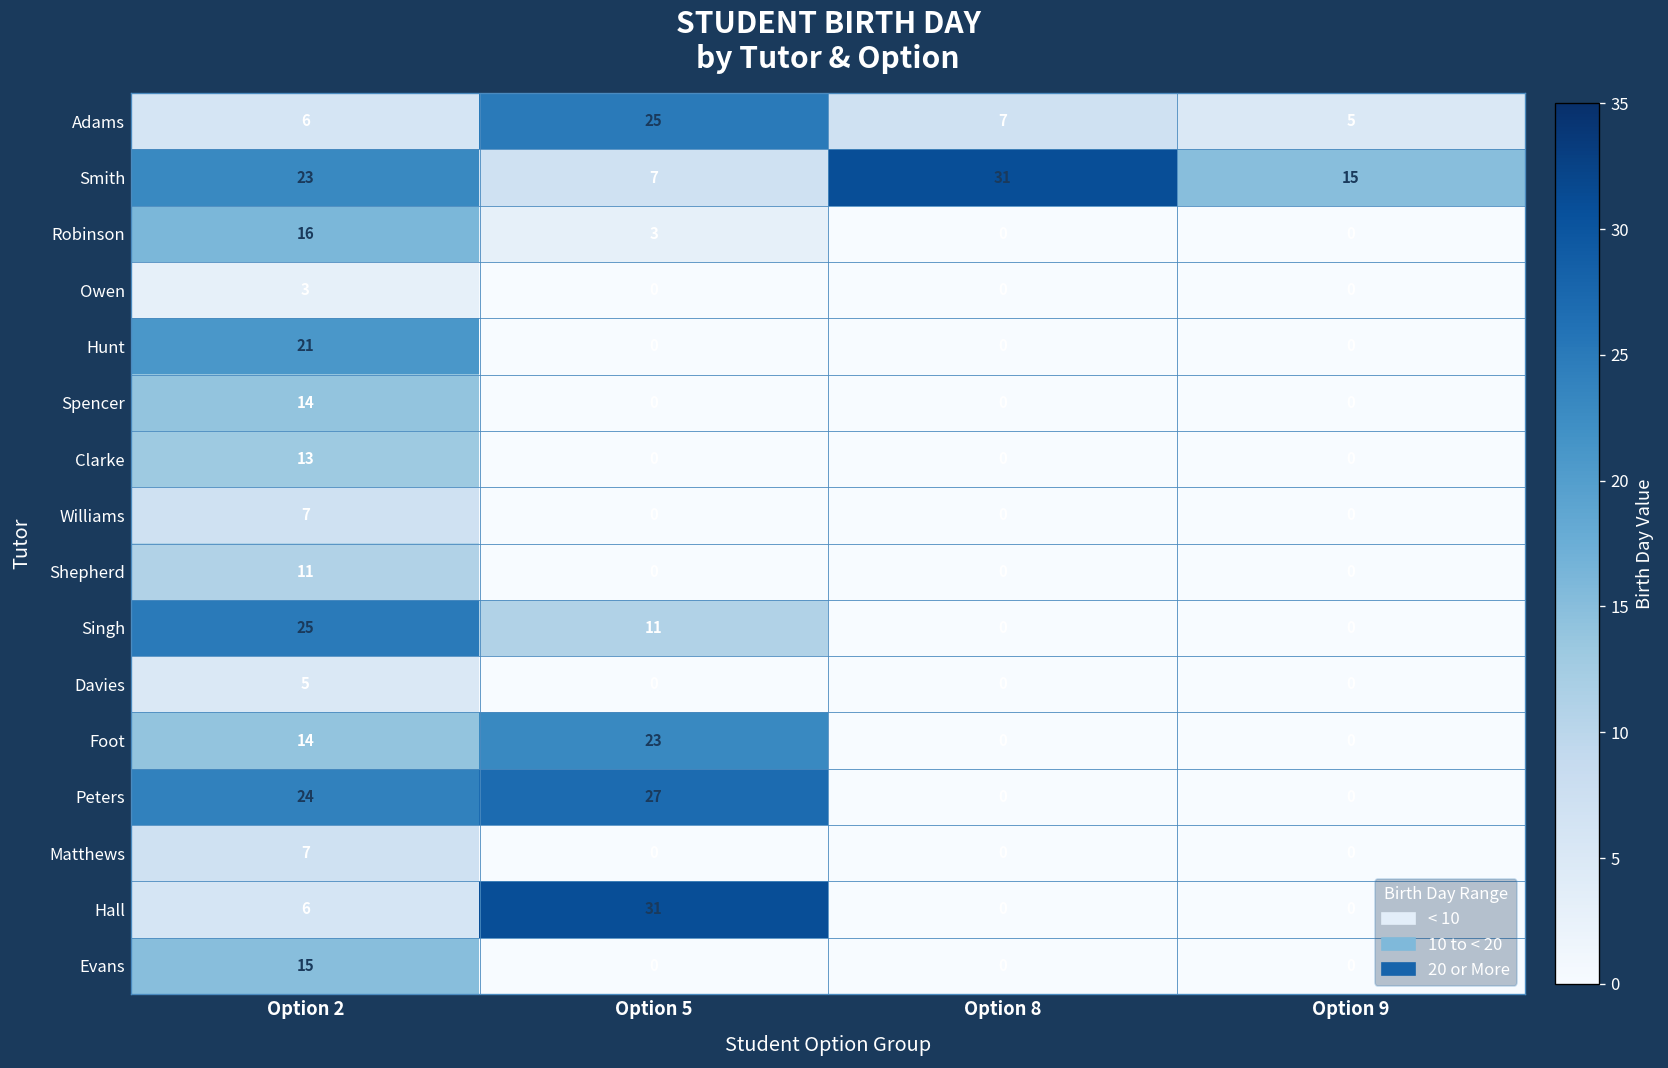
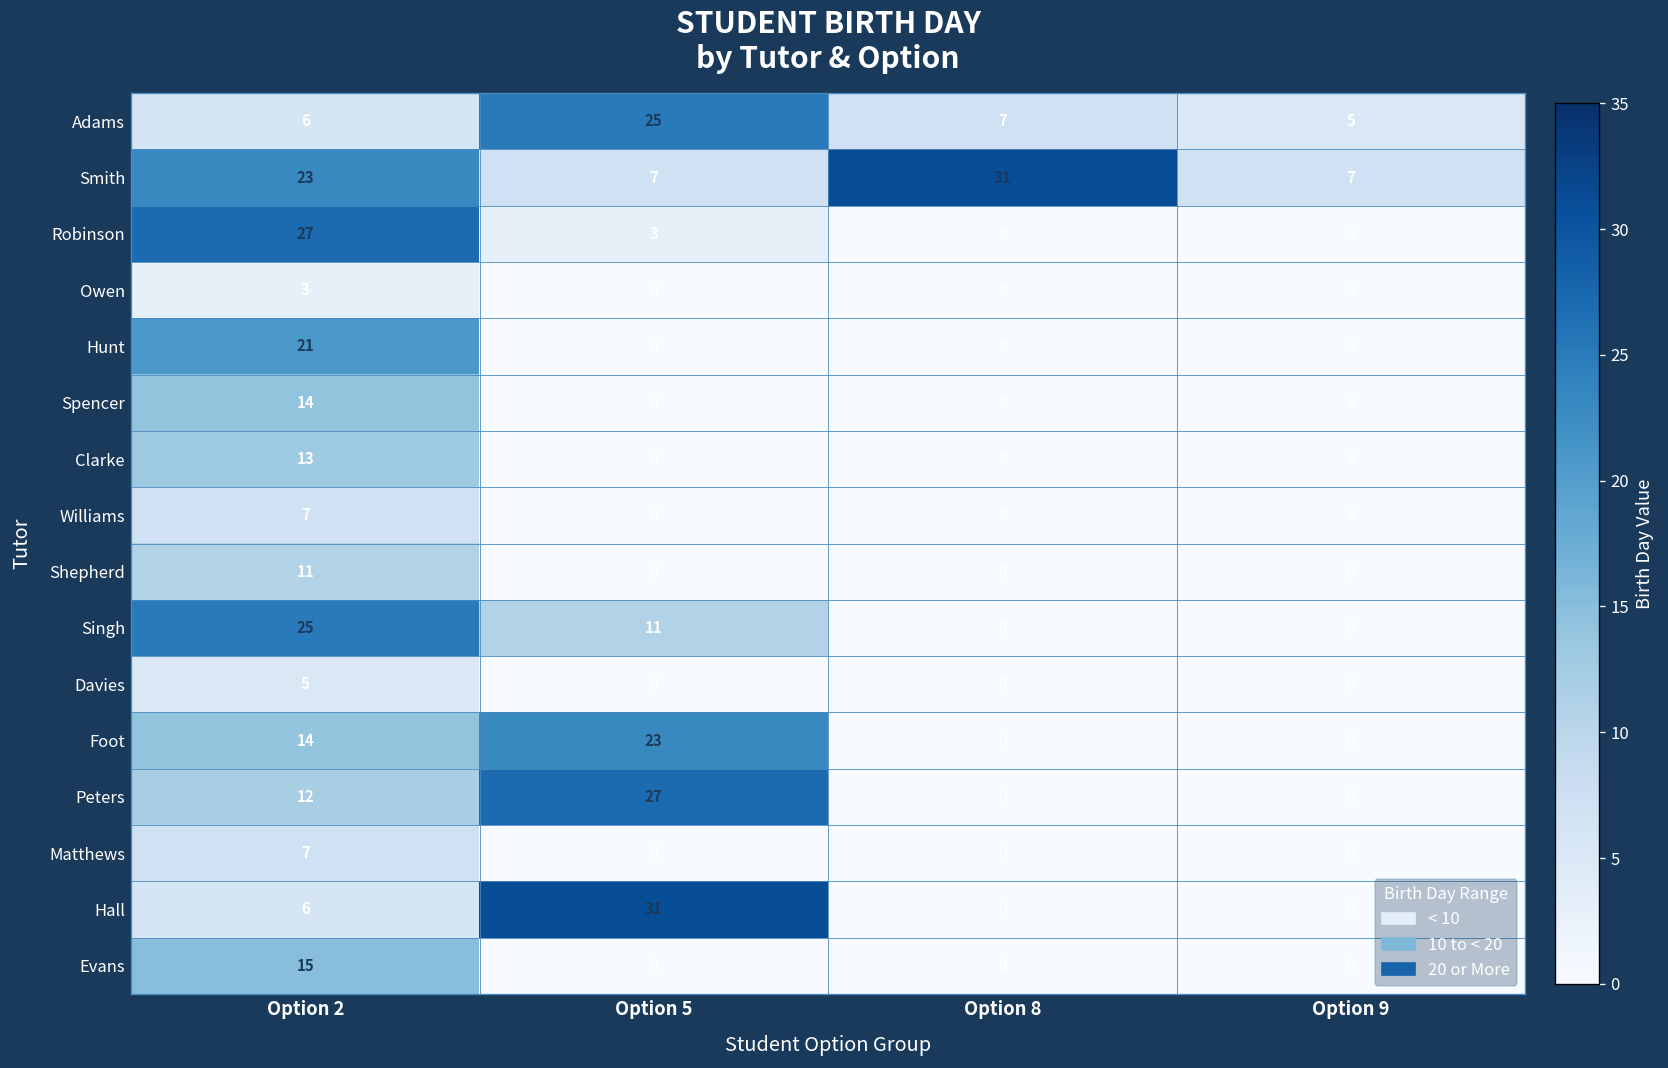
  {
    "Adams": {
      "Option 5": 25,
      "Option 8": 7
    },
    "Smith": {
      "Option 2": 23,
      "Option 5": 7,
      "Option 8": 31,
-     "Option 9": 15
+     "Option 9": 7
    },
    "Robinson": {
-     "Option 2": 16
+     "Option 2": 27
    },
    "Hunt": {
      "Option 2": 21
    },
    "Spencer": {
      "Option 2": 14
    },
    "Clarke": {
      "Option 2": 13
    },
    "Williams": {
      "Option 2": 7
    },
    "Shepherd": {
      "Option 2": 11
    },
    "Singh": {
      "Option 2": 25,
      "Option 5": 11
    },
    "Foot": {
      "Option 2": 14,
      "Option 5": 23
    },
    "Peters": {
-     "Option 2": 24,
+     "Option 2": 12,
      "Option 5": 27
    },
    "Matthews": {
      "Option 2": 7
    },
    "Hall": {
      "Option 5": 31
    },
    "Evans": {
      "Option 2": 15
    }
  }
